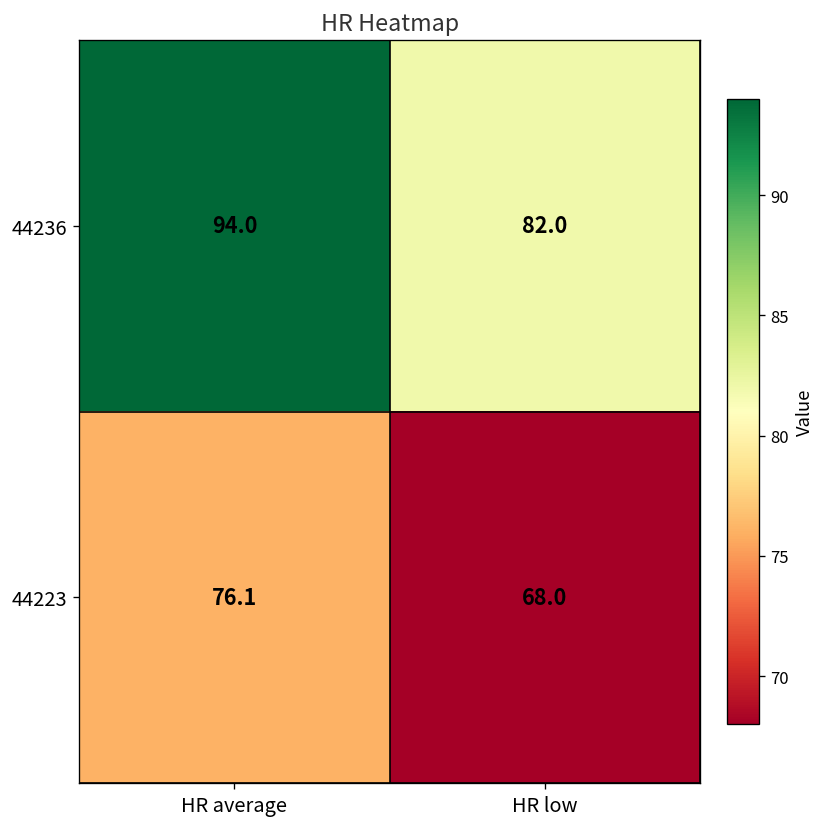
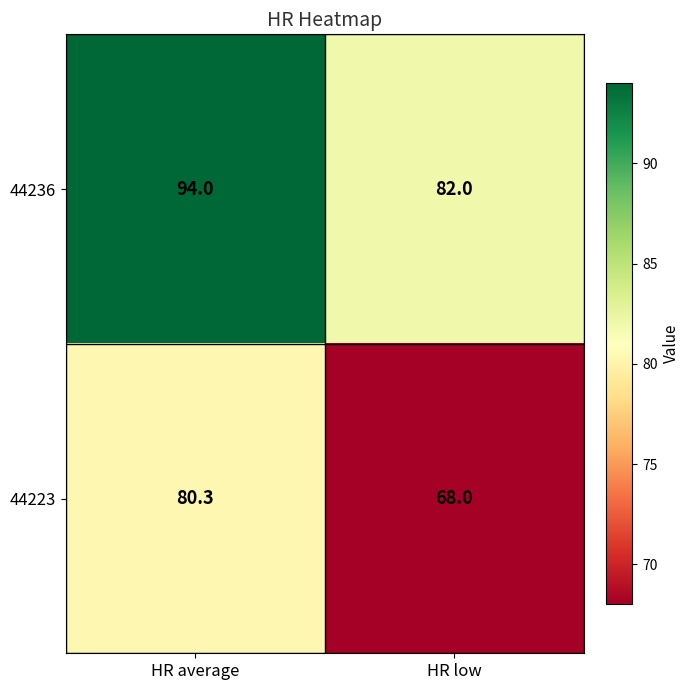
  {
    "44236": {
      "HR average": 94.0,
      "HR low": 82.0
    },
    "44223": {
-     "HR average": 76.1,
+     "HR average": 80.3,
      "HR low": 68.0
    }
  }
